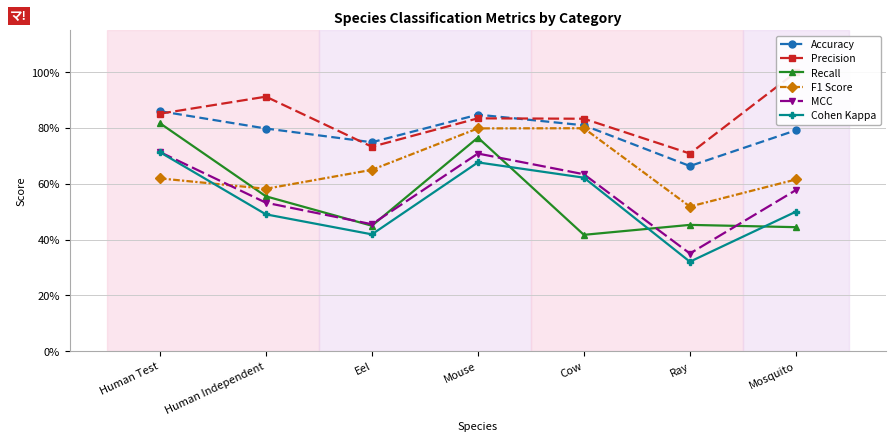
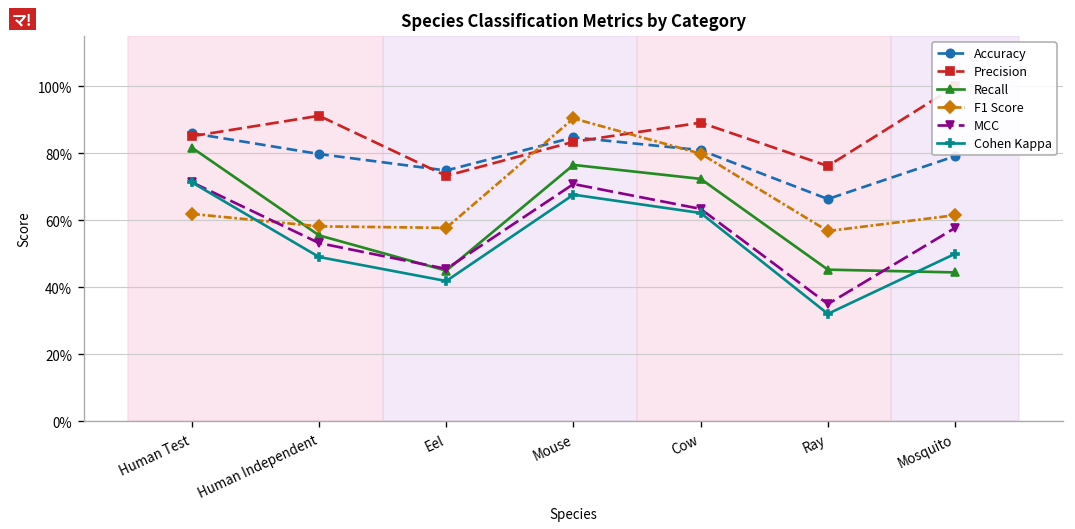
  {
    "Precision": {
      "Human Independent": "91%",
      "Eel": "73%",
      "Mouse": "83%",
-     "Cow": "83%",
-     "Ray": "71%"
+     "Cow": "89%",
+     "Ray": "76%"
    },
    "Recall": {
      "Human Test": "82%",
      "Human Independent": "56%",
      "Mouse": "77%",
-     "Cow": "42%",
+     "Cow": "72%",
      "Ray": "45%",
      "Mosquito": "44%"
    },
    "F1 Score": {
      "Human Test": "62%",
      "Human Independent": "58%",
-     "Eel": "65%",
-     "Mouse": "80%",
+     "Eel": "58%",
+     "Mouse": "90%",
      "Cow": "80%",
-     "Ray": "52%",
+     "Ray": "57%",
      "Mosquito": "62%"
    },
    "MCC": {
      "Human Independent": "53%",
      "Mouse": "71%",
      "Cow": "63%",
      "Ray": "35%",
      "Mosquito": "58%"
    }
  }
